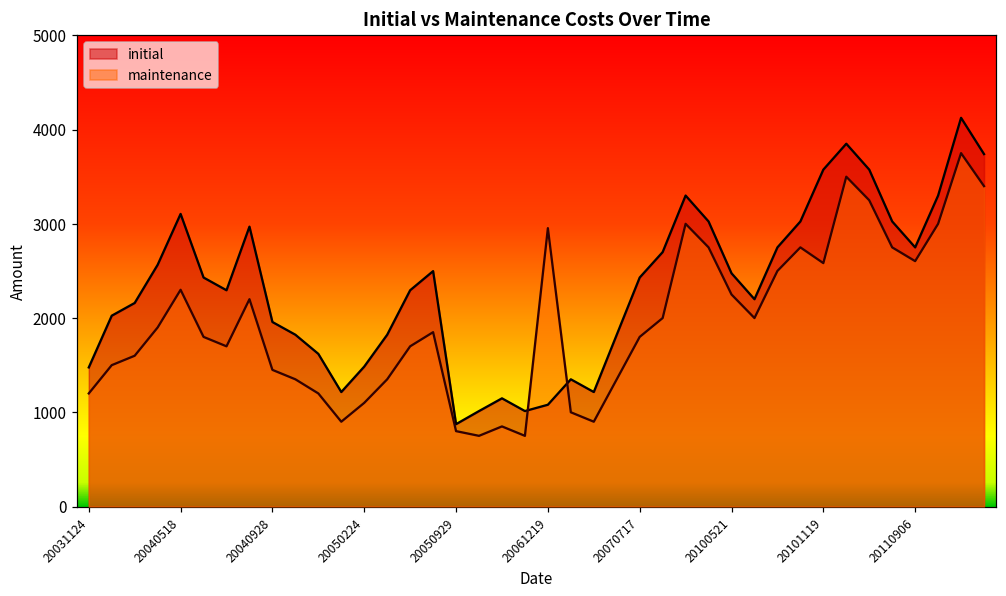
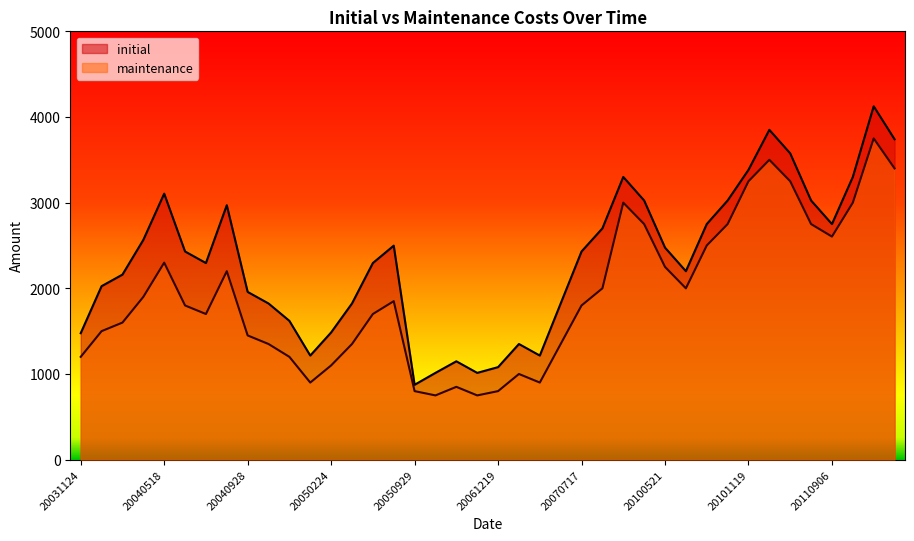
  {
    "initial": {
      "20031124": 1500,
      "20040518": 3100,
      "20040928": 2000,
      "20050224": 1500,
      "20050929": 900,
      "20061219": 1100,
      "20070717": 2400,
      "20100521": 2500,
-     "20101119": 3600,
+     "20101119": 3400,
      "20110906": 2800
    },
    "maintenance": {
      "20031124": 1200,
      "20040518": 2300,
      "20040928": 1500,
      "20050224": 1100,
      "20050929": 800,
-     "20061219": 3000,
+     "20061219": 800,
      "20070717": 1800,
      "20100521": 2300,
-     "20101119": 2600,
+     "20101119": 3300,
      "20110906": 2600
    }
  }
